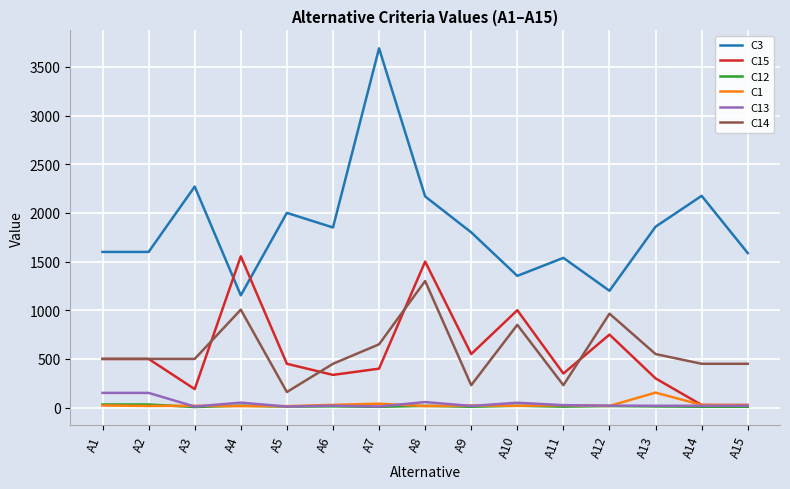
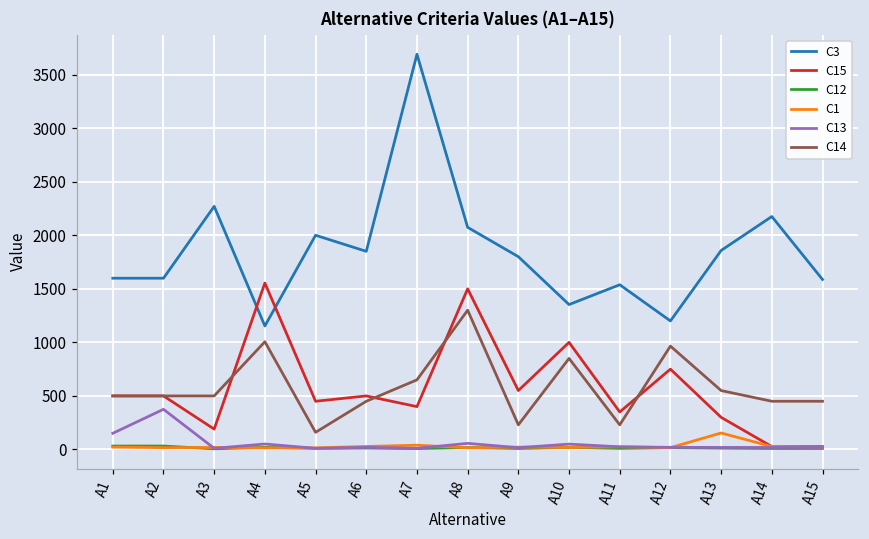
  {
    "C3": {
      "A1": 1600,
      "A2": 1600,
      "A3": 2300,
      "A4": 1200,
      "A5": 2000,
      "A6": 1900,
      "A7": 3700,
-     "A8": 2200,
+     "A8": 2100,
      "A9": 1800,
      "A10": 1400,
      "A11": 1500,
      "A12": 1200,
      "A13": 1900,
      "A14": 2200,
      "A15": 1600
    },
    "C15": {
      "A3": 200,
      "A4": 1600,
      "A5": 500,
-     "A6": 300,
+     "A6": 500,
      "A7": 400,
      "A8": 1500,
      "A9": 600,
      "A10": 1000,
      "A11": 400,
      "A12": 800,
      "A13": 300
    },
    "C1": {
      "A7": 0,
      "A13": 200
    },
    "C13": {
      "A1": 200,
-     "A2": 200,
+     "A2": 400,
      "A4": 100,
      "A8": 100,
      "A10": 100
    },
    "C14": {
      "A3": 500,
      "A4": 1000,
      "A5": 200,
      "A6": 500,
      "A7": 700,
      "A8": 1300,
      "A9": 200,
      "A10": 900,
      "A11": 200,
      "A12": 1000,
      "A13": 600,
      "A14": 500,
      "A15": 500
    }
  }
